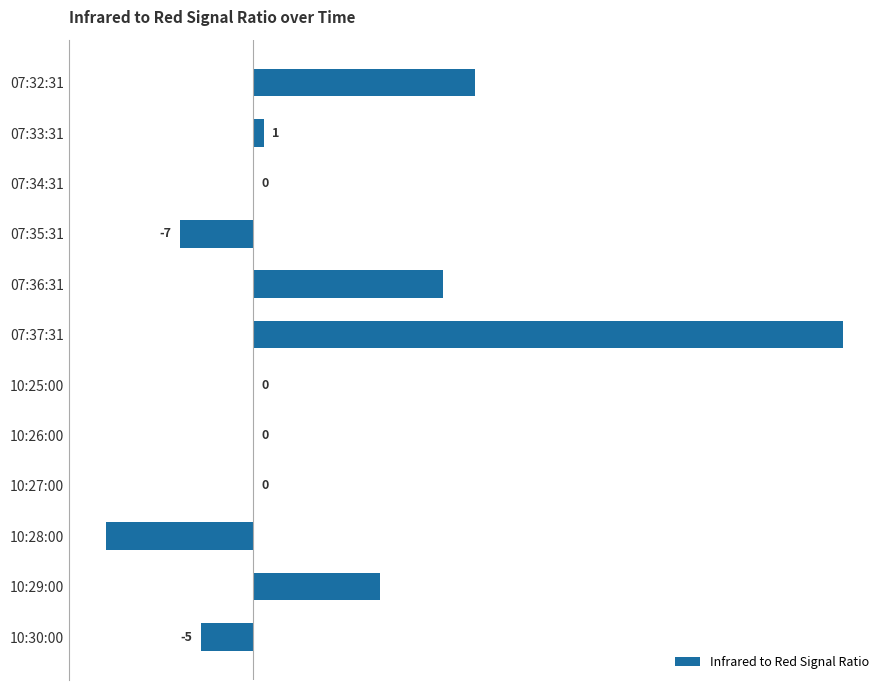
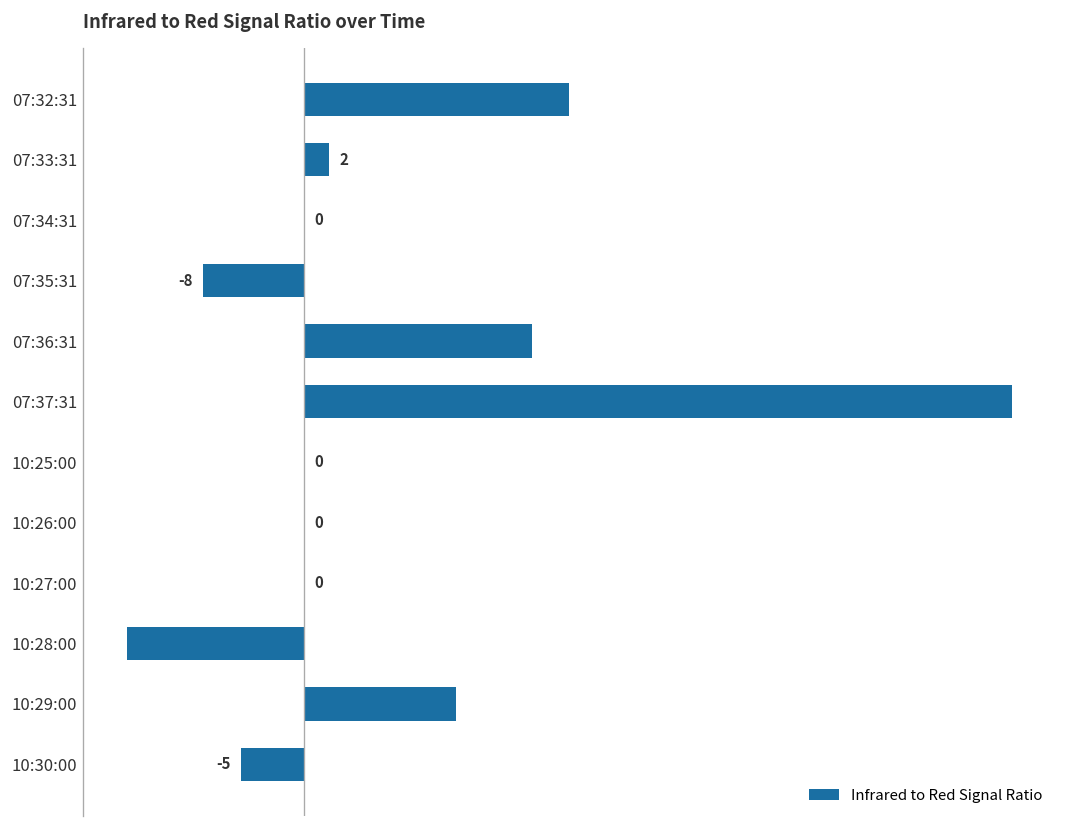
  {
-   "07:33:31": 1,
+   "07:33:31": 2,
    "07:34:31": 0,
-   "07:35:31": -7,
+   "07:35:31": -8,
    "10:25:00": 0,
    "10:26:00": 0,
    "10:27:00": 0,
    "10:30:00": -5
  }
